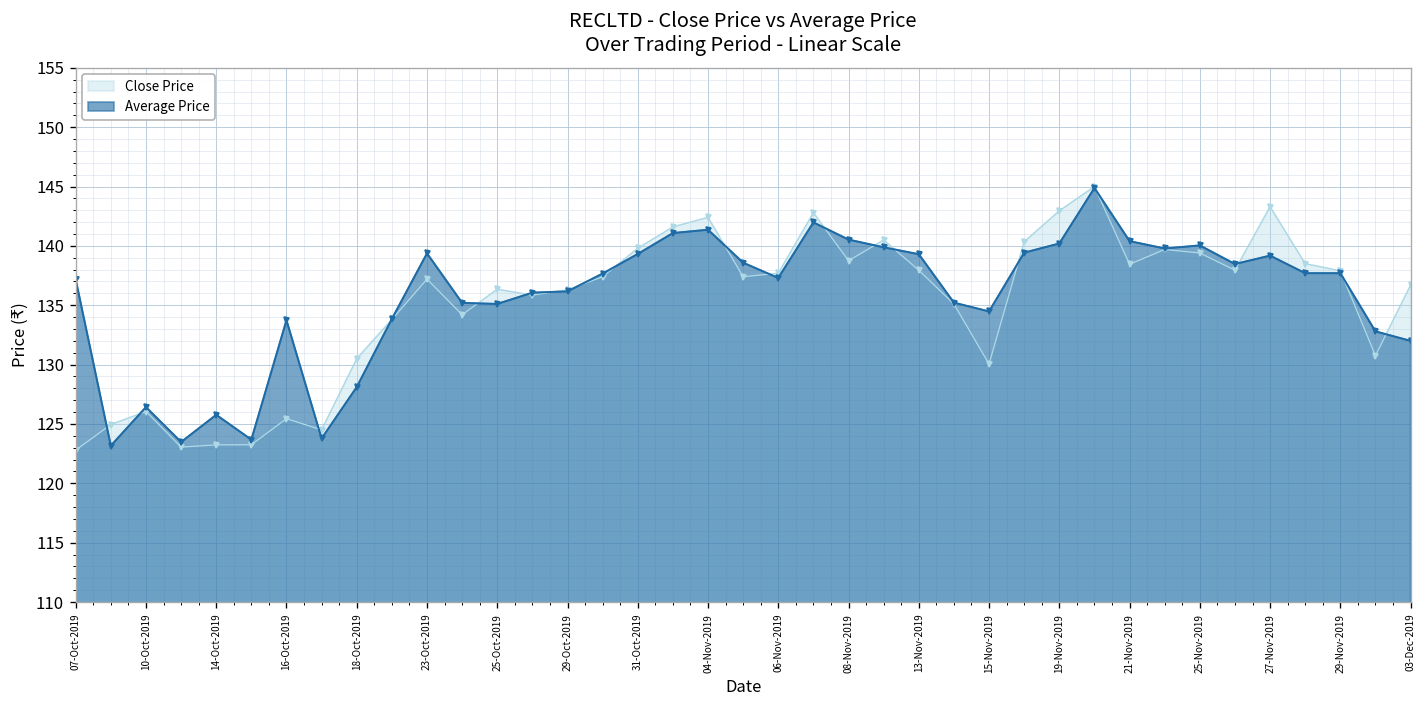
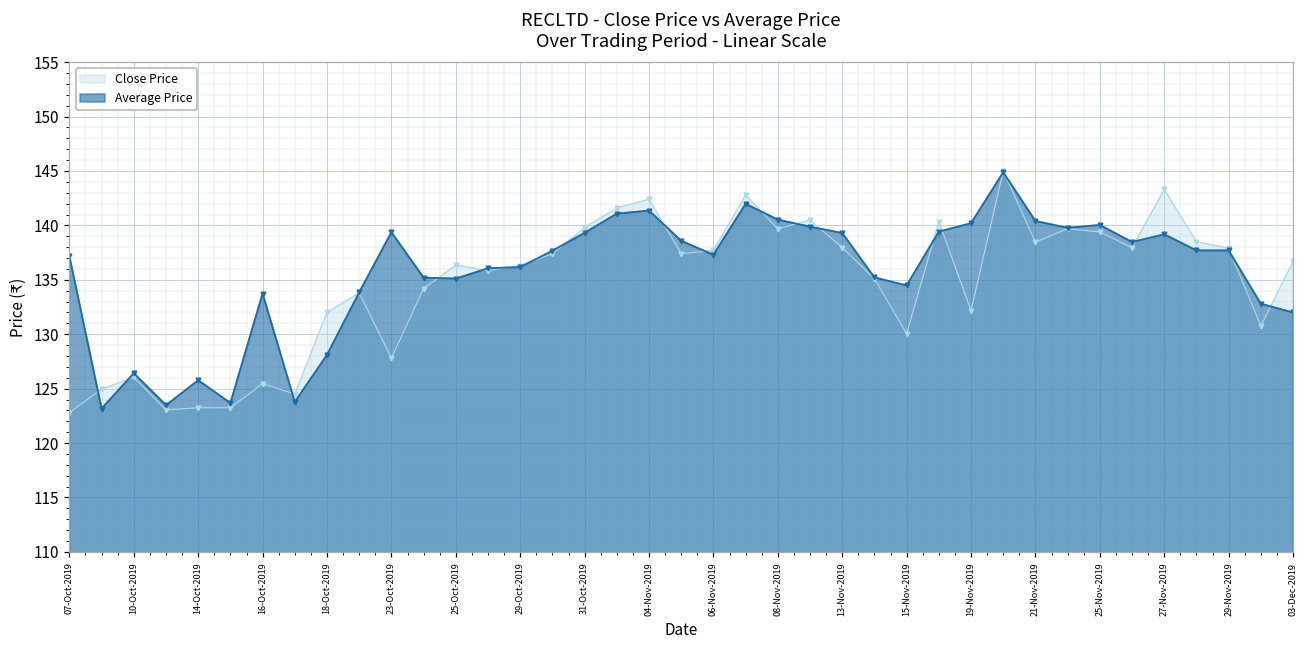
  {
    "Close Price": {
      "07-Oct-2019": 123,
      "10-Oct-2019": 126,
      "14-Oct-2019": 123,
      "16-Oct-2019": 125,
-     "18-Oct-2019": 131,
-     "23-Oct-2019": 137,
+     "18-Oct-2019": 132,
+     "23-Oct-2019": 128,
      "25-Oct-2019": 136,
      "31-Oct-2019": 140,
      "04-Nov-2019": 142,
      "06-Nov-2019": 138,
-     "08-Nov-2019": 139,
+     "08-Nov-2019": 140,
      "13-Nov-2019": 138,
      "15-Nov-2019": 130,
-     "19-Nov-2019": 143,
+     "19-Nov-2019": 132,
      "21-Nov-2019": 138,
      "25-Nov-2019": 139,
      "27-Nov-2019": 143,
      "03-Dec-2019": 137
    },
    "Average Price": {
      "07-Oct-2019": 137,
      "10-Oct-2019": 126,
      "14-Oct-2019": 126,
      "16-Oct-2019": 134,
      "18-Oct-2019": 128,
      "23-Oct-2019": 139,
      "25-Oct-2019": 135,
      "31-Oct-2019": 139,
      "04-Nov-2019": 141,
      "06-Nov-2019": 137,
      "08-Nov-2019": 141,
      "13-Nov-2019": 139,
      "15-Nov-2019": 134,
      "19-Nov-2019": 140,
      "21-Nov-2019": 140,
      "25-Nov-2019": 140,
      "27-Nov-2019": 139,
      "03-Dec-2019": 132
    }
  }
